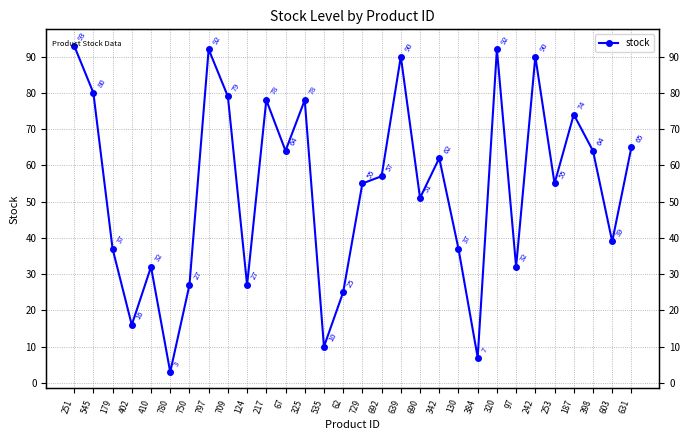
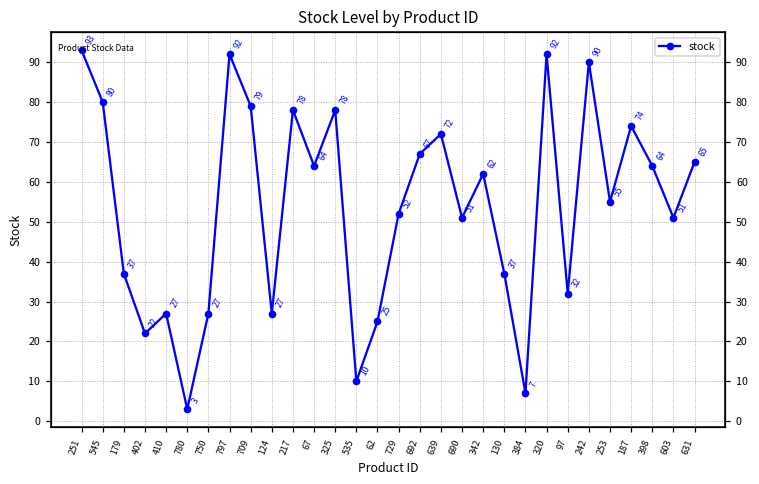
  {
    "545": 80,
    "179": 37,
-   "402": 16,
-   "410": 32,
+   "402": 22,
+   "410": 27,
    "780": 3,
    "750": 27,
    "797": 92,
    "709": 79,
    "124": 27,
    "217": 78,
    "67": 64,
    "325": 78,
    "535": 10,
    "62": 25,
-   "729": 55,
-   "692": 57,
-   "639": 90,
+   "729": 52,
+   "692": 67,
+   "639": 72,
    "690": 51,
    "342": 62,
    "130": 37,
    "384": 7,
    "320": 92,
    "97": 32,
    "242": 90,
    "253": 55,
    "187": 74,
    "398": 64,
-   "603": 39,
+   "603": 51,
    "631": 65
  }
